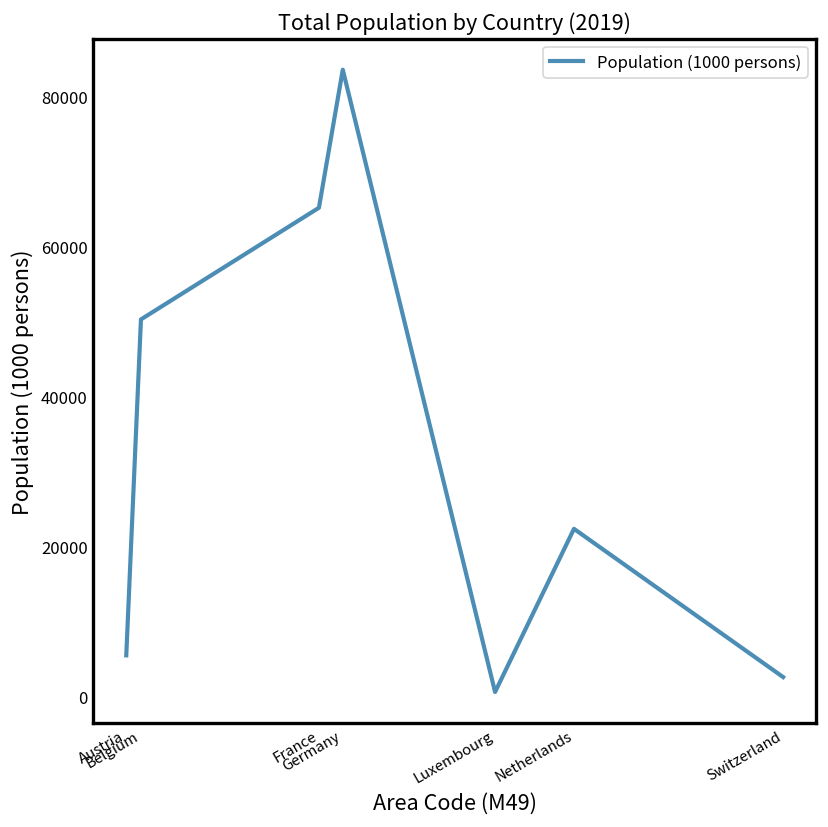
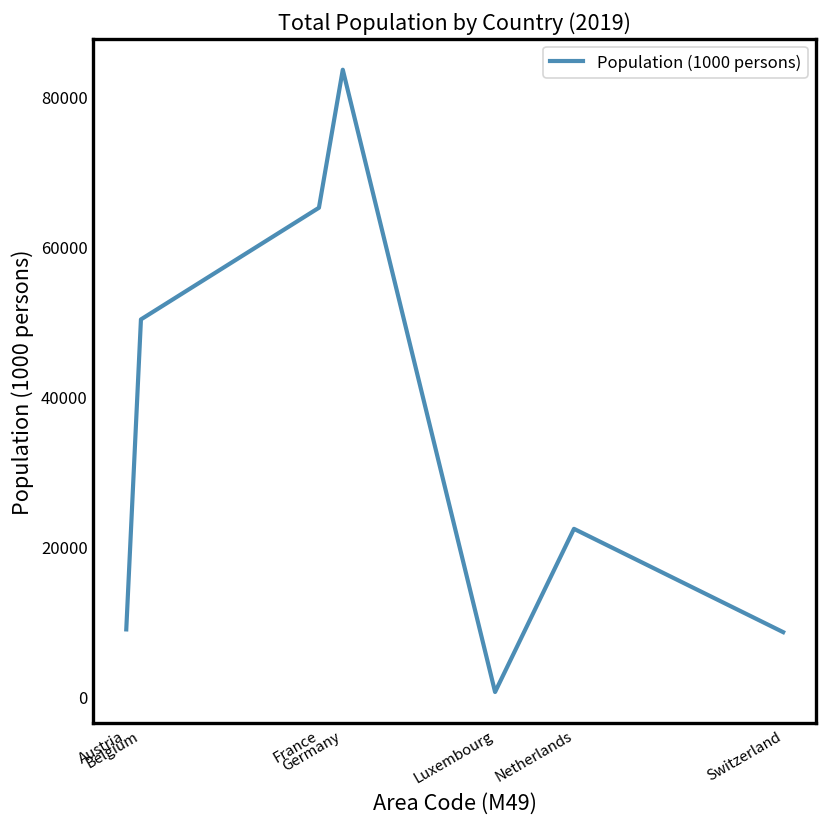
  {
-   "Austria": 5000,
+   "Austria": 9000,
    "Belgium": 50000,
    "France": 65000,
    "Germany": 84000,
    "Luxembourg": 1000,
    "Netherlands": 22000,
-   "Switzerland": 3000
+   "Switzerland": 9000
  }
